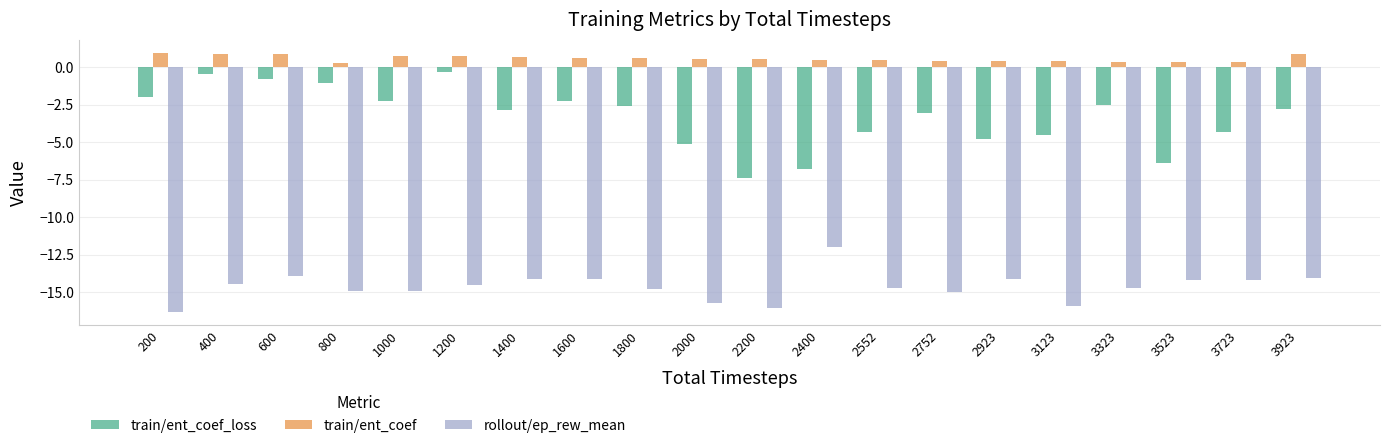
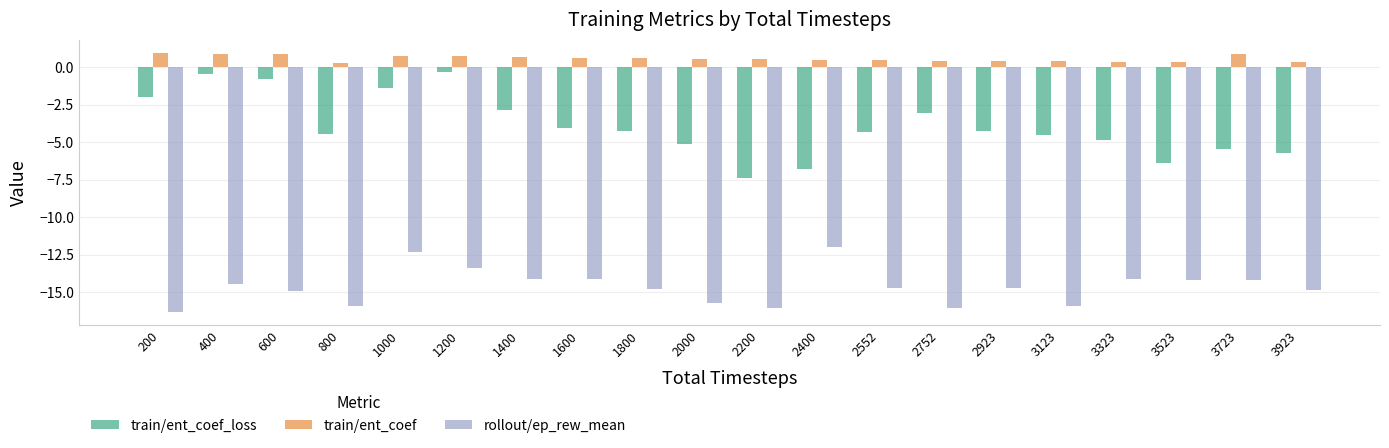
  {
    "train/ent_coef_loss": {
      "200": -2.0,
      "400": -0.5,
      "600": -0.8,
-     "800": -1.1,
-     "1000": -2.3,
+     "800": -4.4,
+     "1000": -1.4,
      "1200": -0.3,
      "1400": -2.9,
-     "1600": -2.3,
-     "1800": -2.6,
+     "1600": -4.1,
+     "1800": -4.3,
      "2000": -5.1,
      "2200": -7.4,
      "2400": -6.8,
      "2552": -4.4,
      "2752": -3.1,
-     "2923": -4.8,
+     "2923": -4.3,
      "3123": -4.5,
-     "3323": -2.5,
+     "3323": -4.8,
      "3523": -6.4,
-     "3723": -4.3,
-     "3923": -2.8
+     "3723": -5.4,
+     "3923": -5.7
    },
    "train/ent_coef": {
      "200": 1.0,
      "400": 0.9,
      "600": 0.9,
      "800": 0.3,
      "1000": 0.8,
      "1200": 0.7,
      "1400": 0.7,
      "1600": 0.6,
      "1800": 0.6,
      "2000": 0.6,
      "2200": 0.5,
      "2400": 0.5,
      "2552": 0.5,
      "2752": 0.5,
      "2923": 0.4,
      "3123": 0.4,
      "3323": 0.4,
      "3523": 0.4,
-     "3723": 0.3,
-     "3923": 0.9
+     "3723": 0.9,
+     "3923": 0.3
    },
    "rollout/ep_rew_mean": {
      "200": -16.3,
      "400": -14.5,
-     "600": -13.9,
-     "800": -15.0,
-     "1000": -15.0,
-     "1200": -14.6,
+     "600": -14.9,
+     "800": -15.9,
+     "1000": -12.4,
+     "1200": -13.4,
      "1400": -14.1,
      "1600": -14.1,
      "1800": -14.8,
      "2000": -15.7,
      "2200": -16.0,
      "2400": -12.0,
      "2552": -14.7,
-     "2752": -15.0,
-     "2923": -14.1,
+     "2752": -16.1,
+     "2923": -14.7,
      "3123": -15.9,
-     "3323": -14.7,
+     "3323": -14.1,
      "3523": -14.2,
      "3723": -14.2,
-     "3923": -14.1
+     "3923": -14.9
    }
  }
